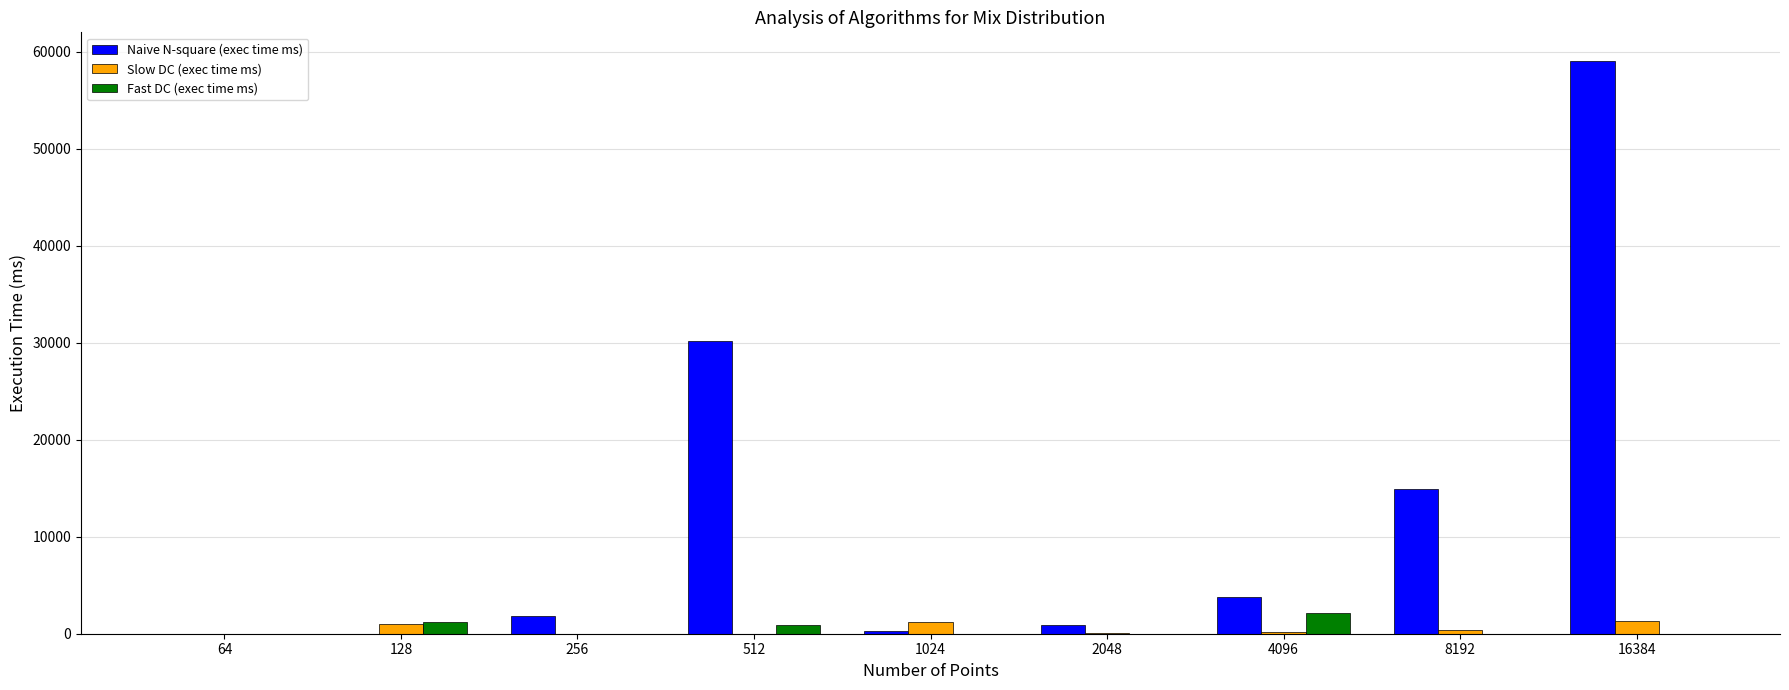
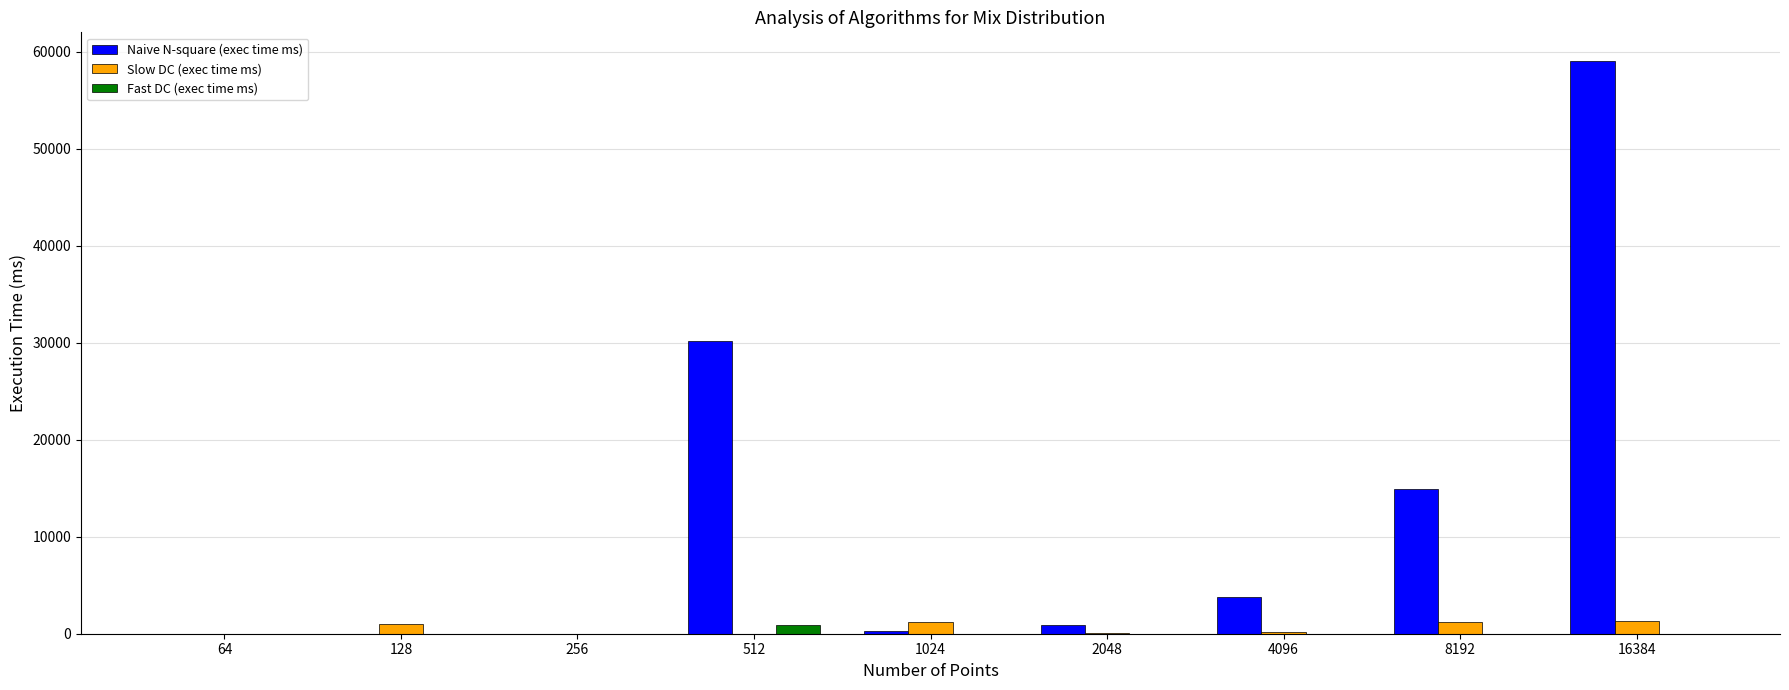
  {
    "Naive N-square (exec time ms)": {
-     "256": 2000,
+     "256": 0,
      "512": 30000,
      "2048": 1000,
      "4096": 4000,
      "8192": 15000,
      "16384": 59000
    },
    "Slow DC (exec time ms)": {
      "128": 1000,
      "1024": 1000,
-     "8192": 0,
+     "8192": 1000,
      "16384": 1000
    },
    "Fast DC (exec time ms)": {
-     "128": 1000,
+     "128": 0,
      "512": 1000,
      "1024": 0,
      "2048": 0,
-     "4096": 2000,
+     "4096": 0,
      "8192": 0,
      "16384": 0
    }
  }
